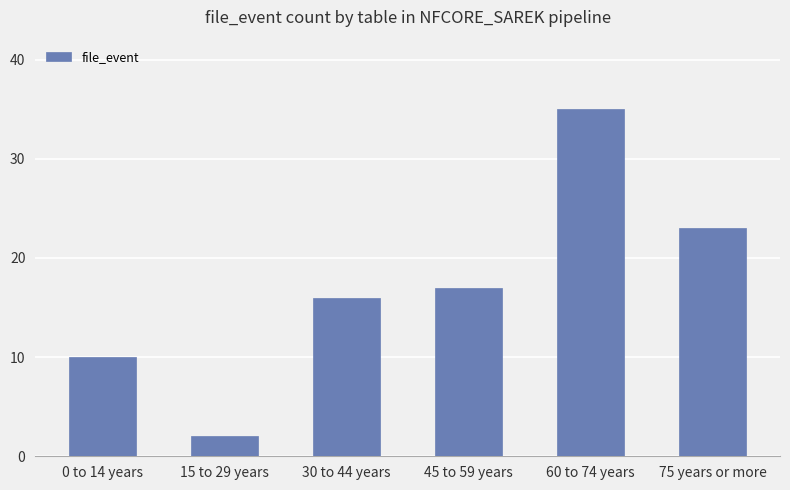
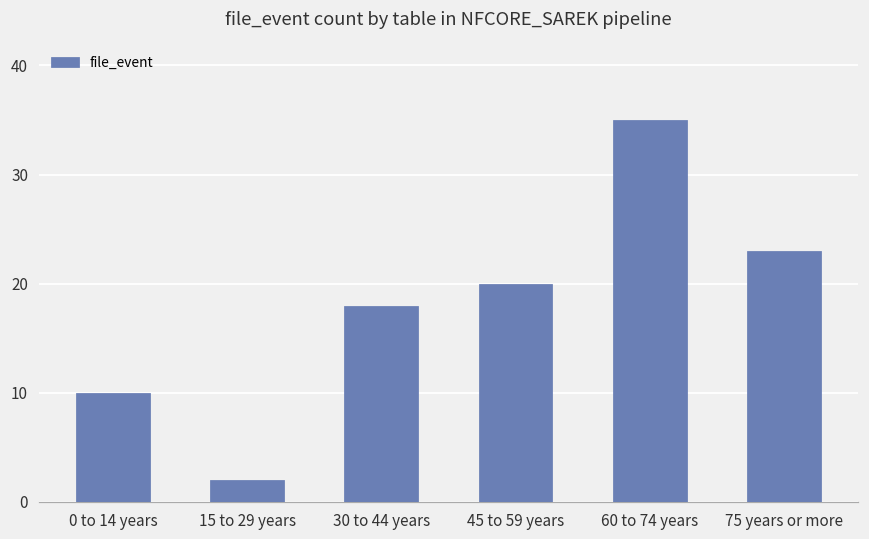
  {
    "0 to 14 years": 10,
    "15 to 29 years": 2,
-   "30 to 44 years": 16,
-   "45 to 59 years": 17,
+   "30 to 44 years": 18,
+   "45 to 59 years": 20,
    "60 to 74 years": 35,
    "75 years or more": 23
  }
